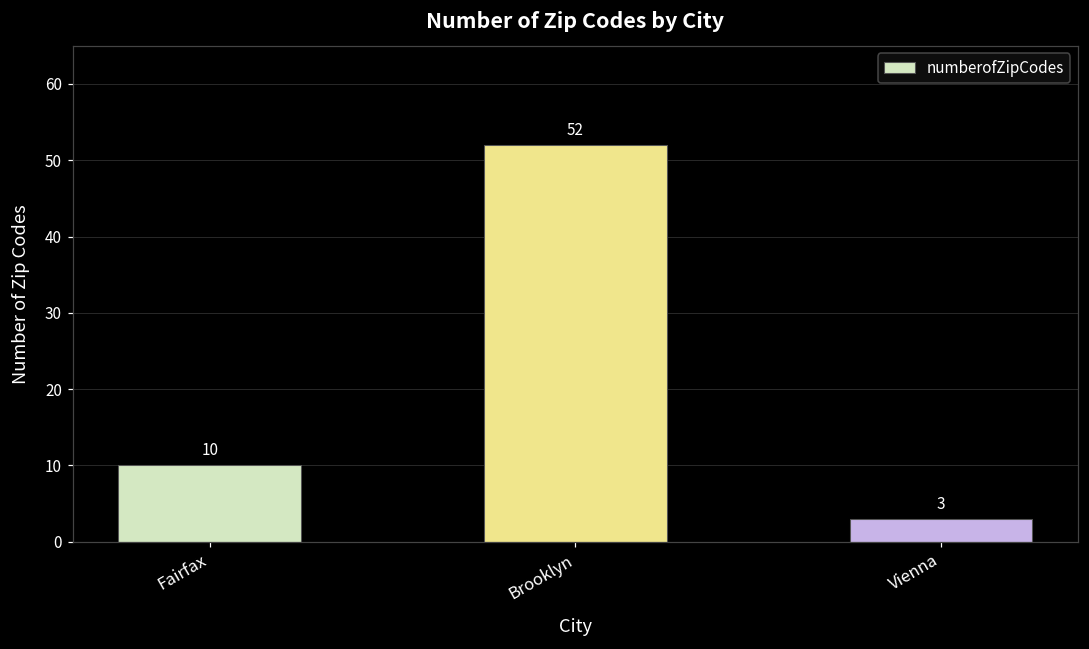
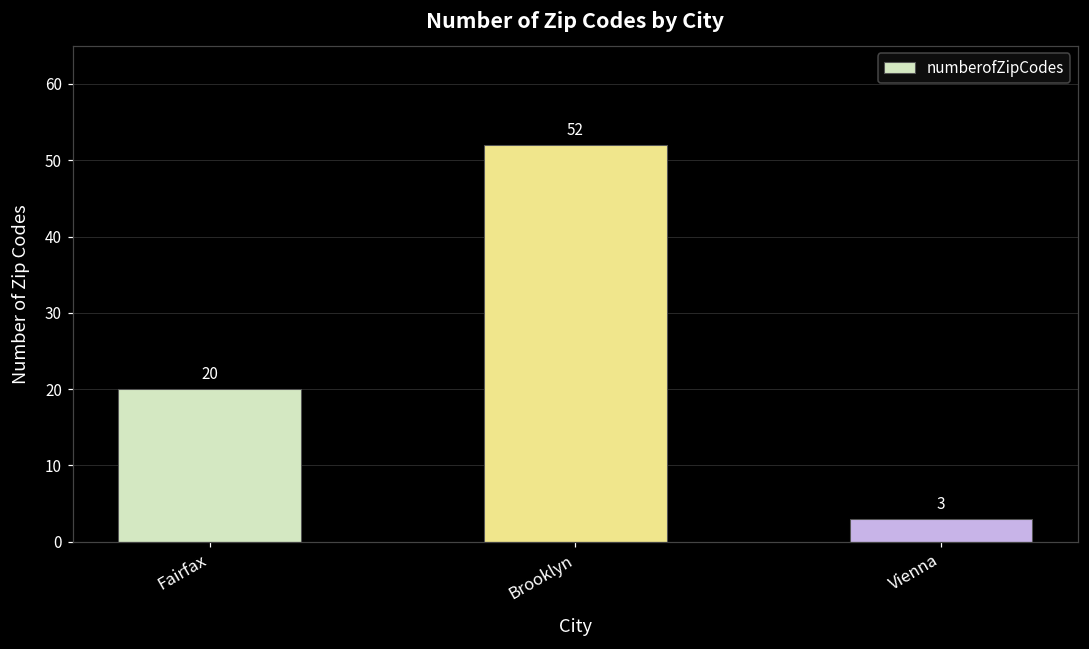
  {
-   "Fairfax": 10,
+   "Fairfax": 20,
    "Brooklyn": 52,
    "Vienna": 3
  }
